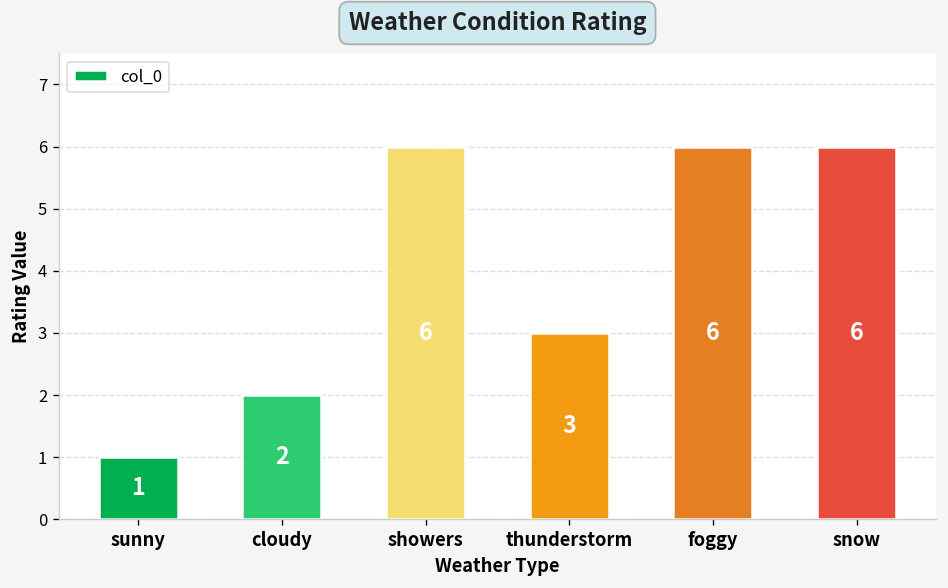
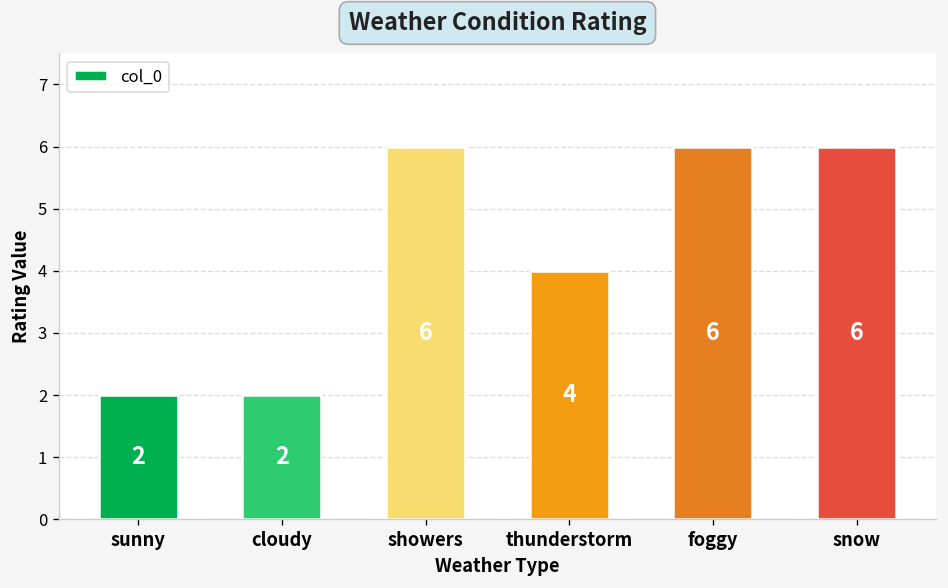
  {
-   "sunny": 1,
+   "sunny": 2,
    "cloudy": 2,
    "showers": 6,
-   "thunderstorm": 3,
+   "thunderstorm": 4,
    "foggy": 6,
    "snow": 6
  }
